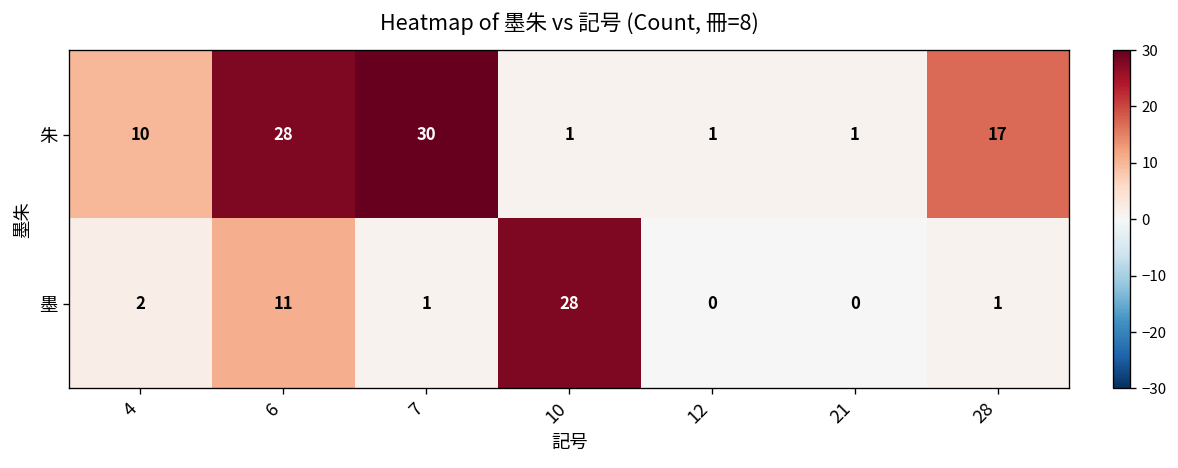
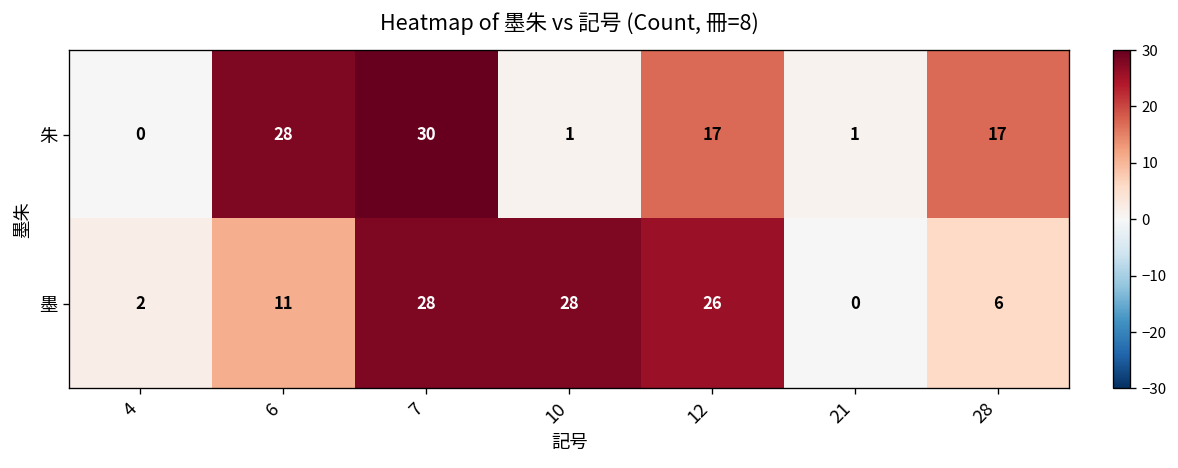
  {
    "朱": {
-     "4": 10,
+     "4": 0,
      "6": 28,
      "7": 30,
      "10": 1,
-     "12": 1,
+     "12": 17,
      "21": 1,
      "28": 17
    },
    "墨": {
      "4": 2,
      "6": 11,
-     "7": 1,
+     "7": 28,
      "10": 28,
-     "12": 0,
+     "12": 26,
      "21": 0,
-     "28": 1
+     "28": 6
    }
  }
